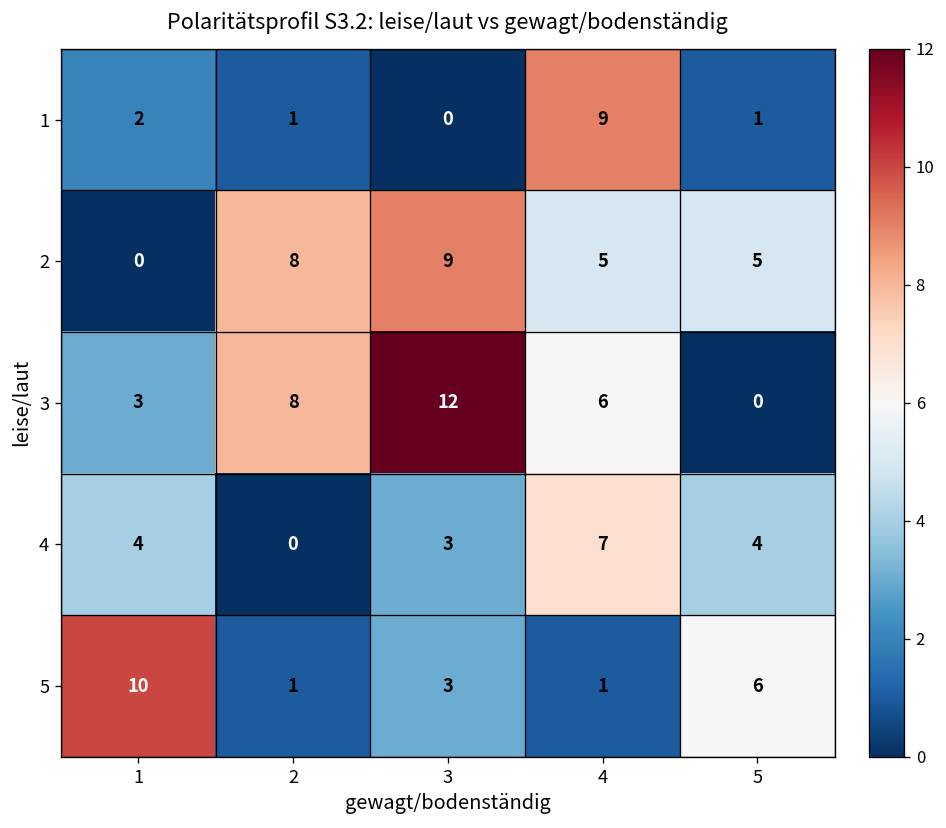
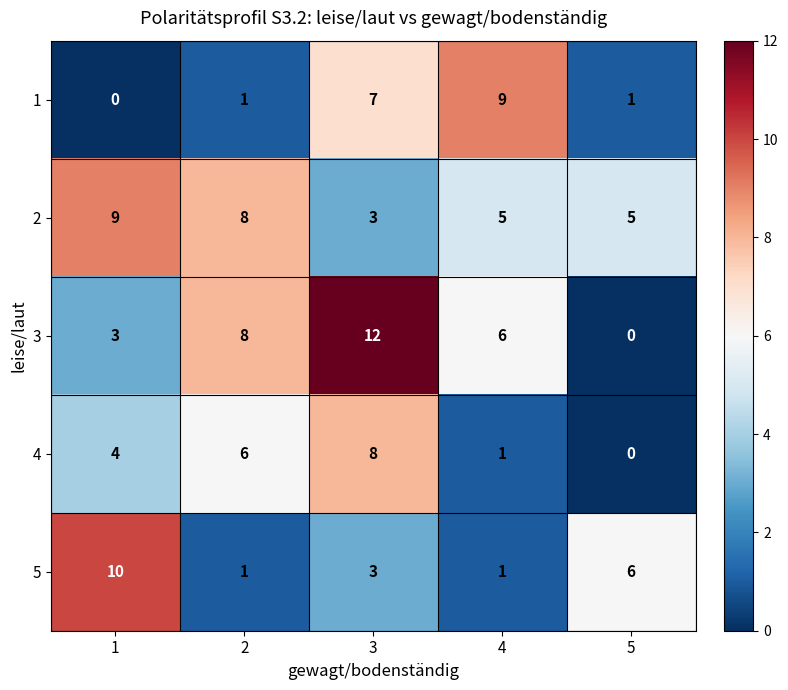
  {
    "1": {
-     "1": 2,
+     "1": 0,
      "2": 1,
-     "3": 0,
+     "3": 7,
      "4": 9,
      "5": 1
    },
    "2": {
-     "1": 0,
+     "1": 9,
      "2": 8,
-     "3": 9,
+     "3": 3,
      "4": 5,
      "5": 5
    },
    "3": {
      "1": 3,
      "2": 8,
      "3": 12,
      "4": 6,
      "5": 0
    },
    "4": {
      "1": 4,
-     "2": 0,
-     "3": 3,
-     "4": 7,
-     "5": 4
+     "2": 6,
+     "3": 8,
+     "4": 1,
+     "5": 0
    },
    "5": {
      "1": 10,
      "2": 1,
      "3": 3,
      "4": 1,
      "5": 6
    }
  }
